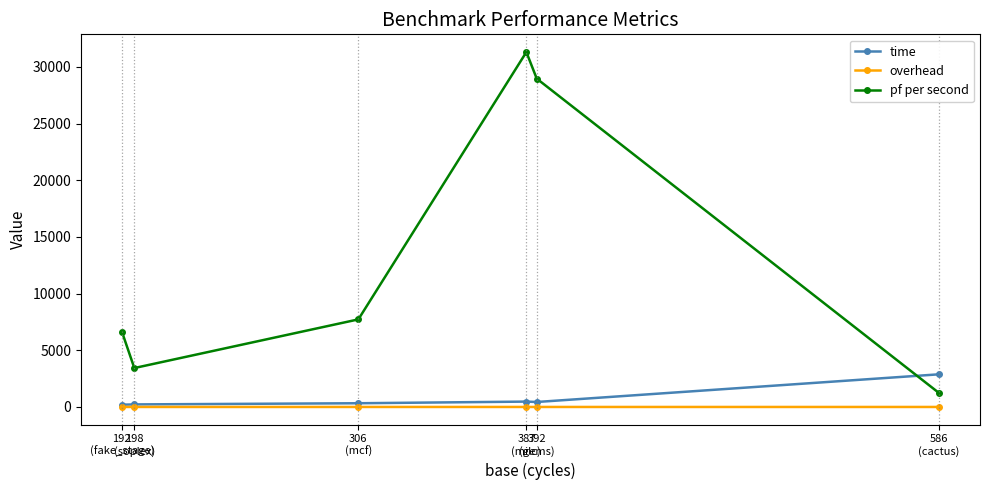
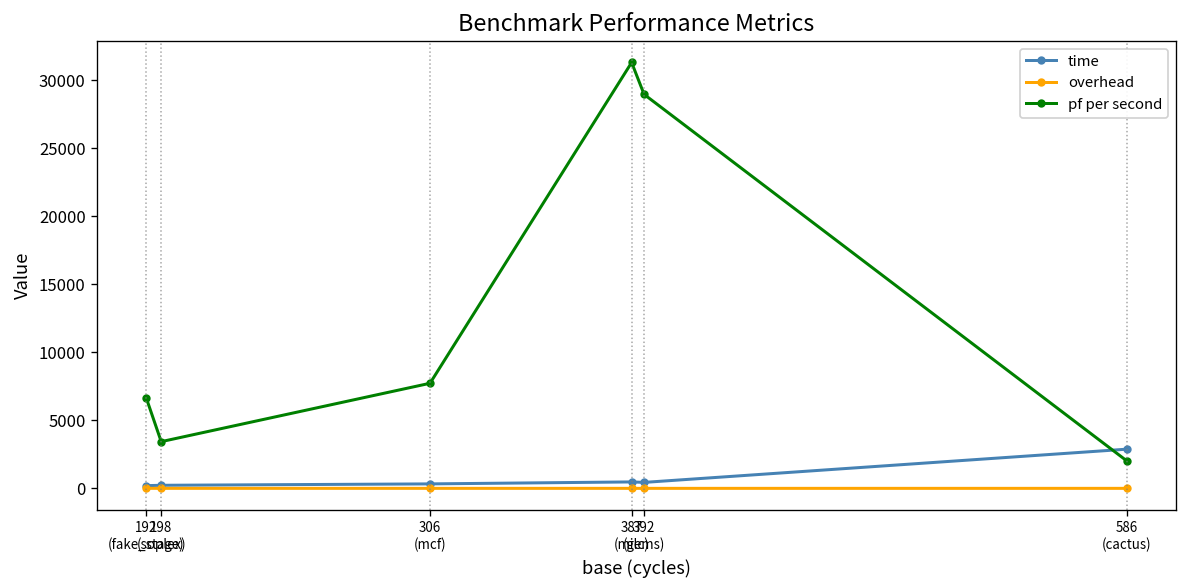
  {
    "time": {
      "306 (mcf)": 300,
      "586 (cactus)": 2900
    },
    "overhead": {
      "306 (mcf)": 0,
      "586 (cactus)": 0
    },
    "pf per second": {
      "306 (mcf)": 7700,
-     "586 (cactus)": 1200
+     "586 (cactus)": 2000
    }
  }
